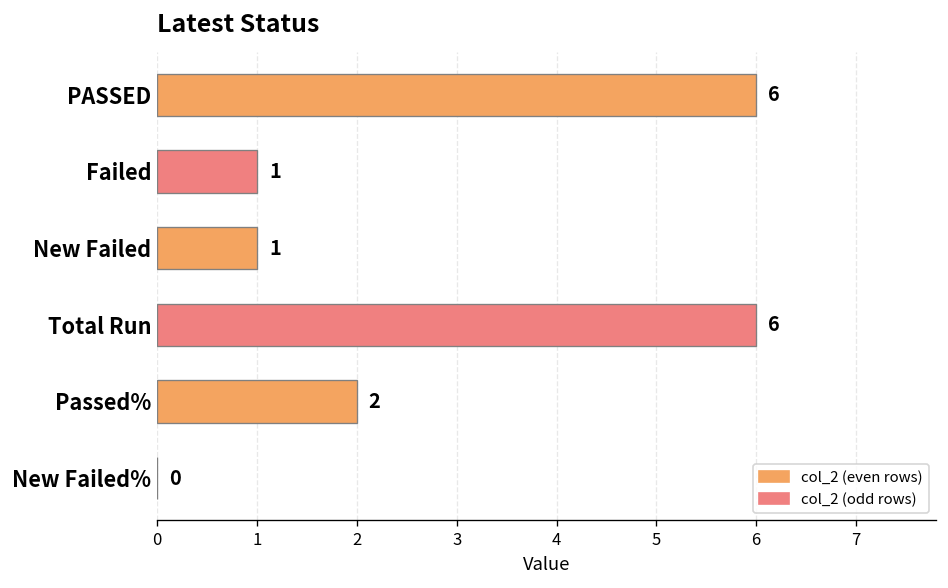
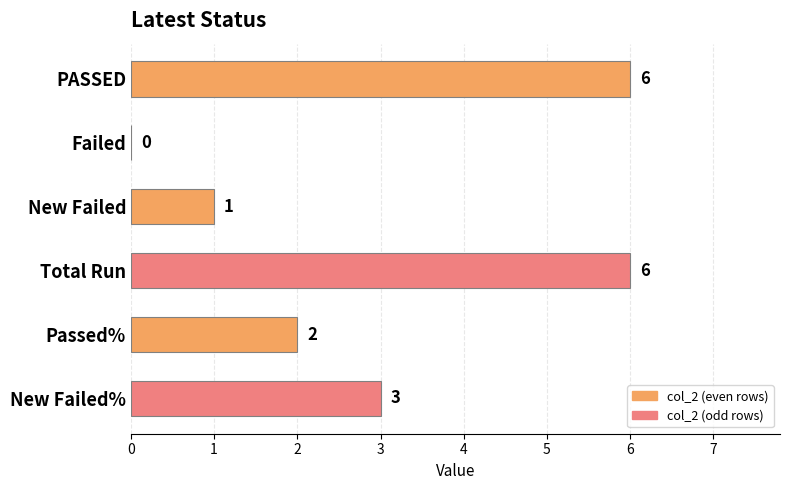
  {
    "PASSED": 6,
-   "Failed": 1,
+   "Failed": 0,
    "New Failed": 1,
    "Total Run": 6,
    "Passed%": 2,
-   "New Failed%": 0
+   "New Failed%": 3
  }
